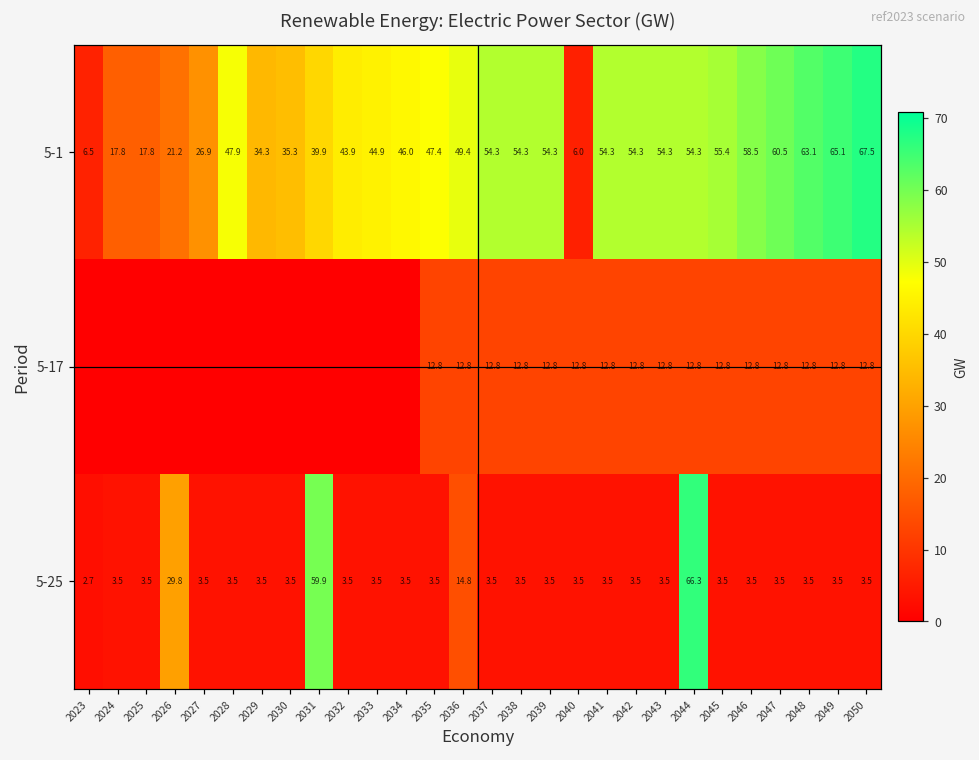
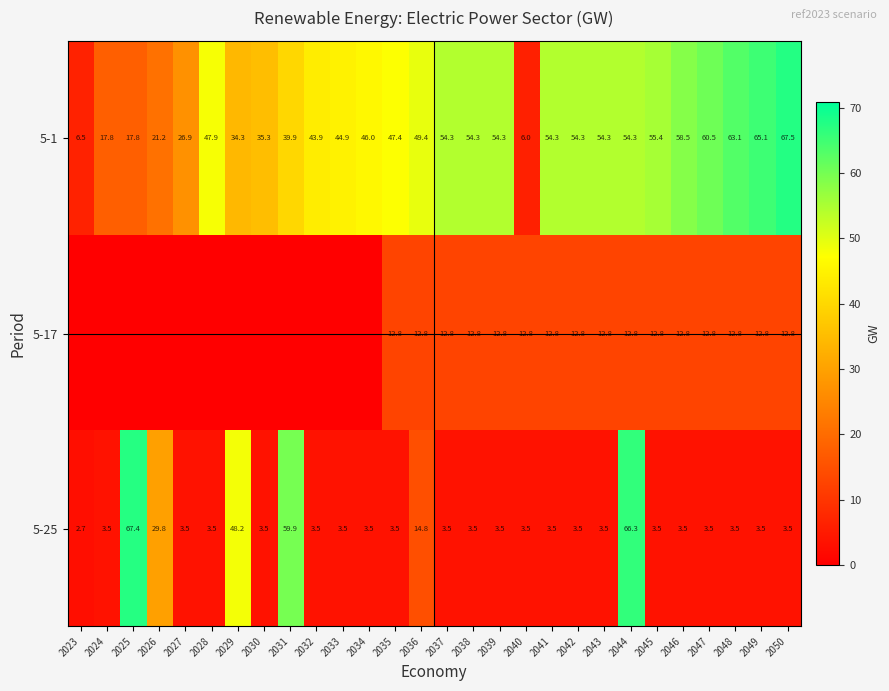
  {
    "5-1": {
      "2023": 6.5,
      "2024": 17.8,
      "2025": 17.8,
      "2026": 21.2,
      "2027": 26.9,
      "2028": 47.9,
      "2029": 34.3,
      "2030": 35.3,
      "2031": 39.9,
      "2032": 43.9,
      "2033": 44.9,
      "2034": 46.0,
      "2035": 47.4,
      "2036": 49.4,
      "2037": 54.3,
      "2038": 54.3,
      "2039": 54.3,
      "2040": 6.0,
      "2041": 54.3,
      "2042": 54.3,
      "2043": 54.3,
      "2044": 54.3,
      "2045": 55.4,
      "2046": 58.5,
      "2047": 60.5,
      "2048": 63.1,
      "2049": 65.1,
      "2050": 67.5
    },
    "5-17": {
      "2035": 12.8,
      "2036": 12.8,
      "2037": 12.8,
      "2038": 12.8,
      "2039": 12.8,
      "2040": 12.8,
      "2041": 12.8,
      "2042": 12.8,
      "2043": 12.8,
      "2044": 12.8,
      "2045": 12.8,
      "2046": 12.8,
      "2047": 12.8,
      "2048": 12.8,
      "2049": 12.8,
      "2050": 12.8
    },
    "5-25": {
      "2023": 2.7,
      "2024": 3.5,
-     "2025": 3.5,
+     "2025": 67.4,
      "2026": 29.8,
      "2027": 3.5,
      "2028": 3.5,
-     "2029": 3.5,
+     "2029": 48.2,
      "2030": 3.5,
      "2031": 59.9,
      "2032": 3.5,
      "2033": 3.5,
      "2034": 3.5,
      "2035": 3.5,
      "2036": 14.8,
      "2037": 3.5,
      "2038": 3.5,
      "2039": 3.5,
      "2040": 3.5,
      "2041": 3.5,
      "2042": 3.5,
      "2043": 3.5,
      "2044": 66.3,
      "2045": 3.5,
      "2046": 3.5,
      "2047": 3.5,
      "2048": 3.5,
      "2049": 3.5,
      "2050": 3.5
    }
  }
